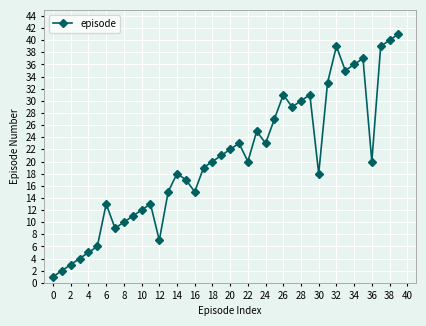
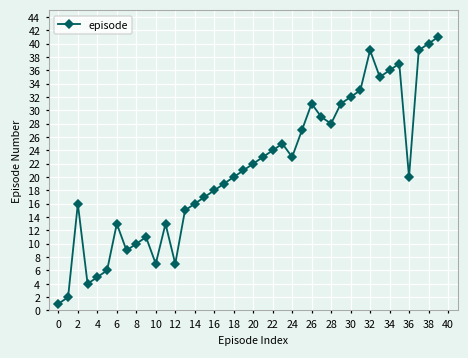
  {
    "0": 1,
-   "2": 3,
+   "2": 16,
    "4": 5,
    "6": 13,
    "8": 10,
-   "10": 12,
+   "10": 7,
    "12": 7,
-   "14": 18,
-   "16": 15,
+   "14": 16,
+   "16": 18,
    "18": 20,
    "20": 22,
-   "22": 20,
+   "22": 24,
    "24": 23,
    "26": 31,
-   "28": 30,
-   "30": 18,
+   "28": 28,
+   "30": 32,
    "32": 39,
    "34": 36,
    "36": 20,
    "38": 40
  }
